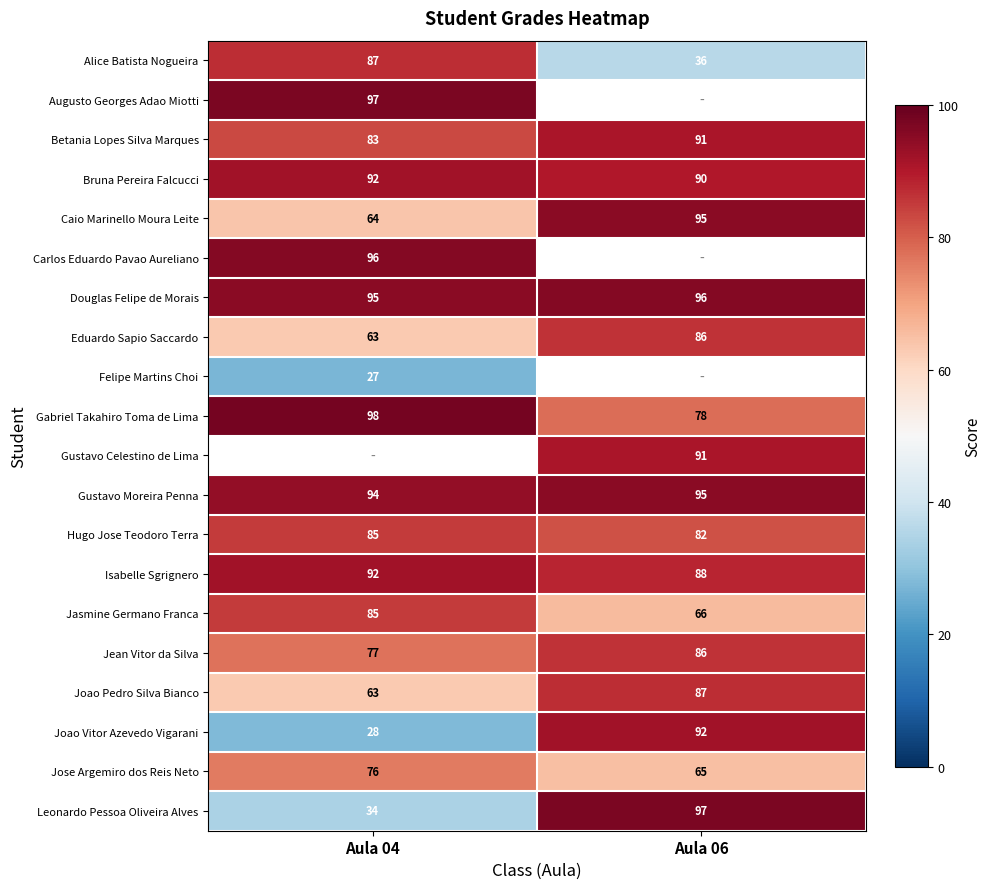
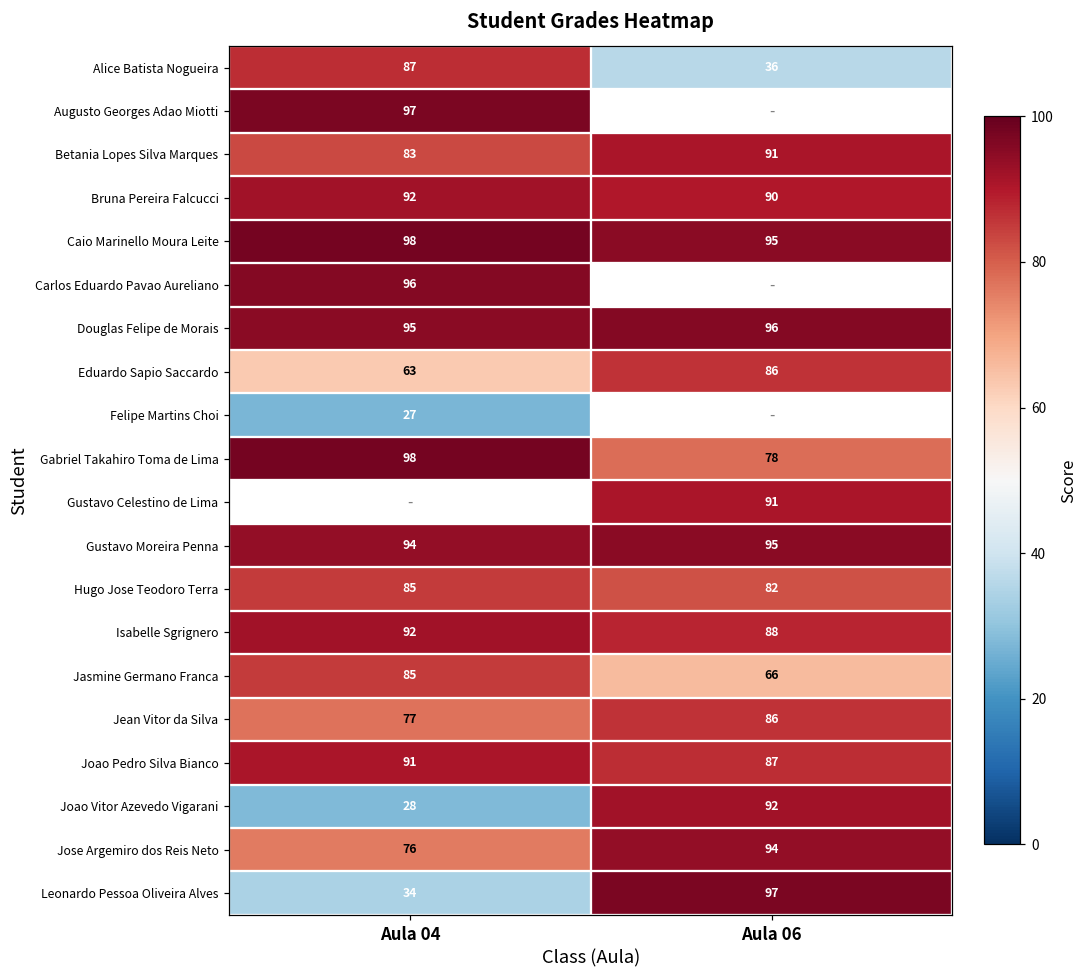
  {
    "Alice Batista Nogueira": {
      "Aula 04": 87,
      "Aula 06": 36
    },
    "Augusto Georges Adao Miotti": {
      "Aula 04": 97
    },
    "Betania Lopes Silva Marques": {
      "Aula 04": 83,
      "Aula 06": 91
    },
    "Bruna Pereira Falcucci": {
      "Aula 04": 92,
      "Aula 06": 90
    },
    "Caio Marinello Moura Leite": {
-     "Aula 04": 64,
+     "Aula 04": 98,
      "Aula 06": 95
    },
    "Carlos Eduardo Pavao Aureliano": {
      "Aula 04": 96
    },
    "Douglas Felipe de Morais": {
      "Aula 04": 95,
      "Aula 06": 96
    },
    "Eduardo Sapio Saccardo": {
      "Aula 04": 63,
      "Aula 06": 86
    },
    "Felipe Martins Choi": {
      "Aula 04": 27
    },
    "Gabriel Takahiro Toma de Lima": {
      "Aula 04": 98,
      "Aula 06": 78
    },
    "Gustavo Celestino de Lima": {
      "Aula 06": 91
    },
    "Gustavo Moreira Penna": {
      "Aula 04": 94,
      "Aula 06": 95
    },
    "Hugo Jose Teodoro Terra": {
      "Aula 04": 85,
      "Aula 06": 82
    },
    "Isabelle Sgrignero": {
      "Aula 04": 92,
      "Aula 06": 88
    },
    "Jasmine Germano Franca": {
      "Aula 04": 85,
      "Aula 06": 66
    },
    "Jean Vitor da Silva": {
      "Aula 04": 77,
      "Aula 06": 86
    },
    "Joao Pedro Silva Bianco": {
-     "Aula 04": 63,
+     "Aula 04": 91,
      "Aula 06": 87
    },
    "Joao Vitor Azevedo Vigarani": {
      "Aula 04": 28,
      "Aula 06": 92
    },
    "Jose Argemiro dos Reis Neto": {
      "Aula 04": 76,
-     "Aula 06": 65
+     "Aula 06": 94
    },
    "Leonardo Pessoa Oliveira Alves": {
      "Aula 04": 34,
      "Aula 06": 97
    }
  }
